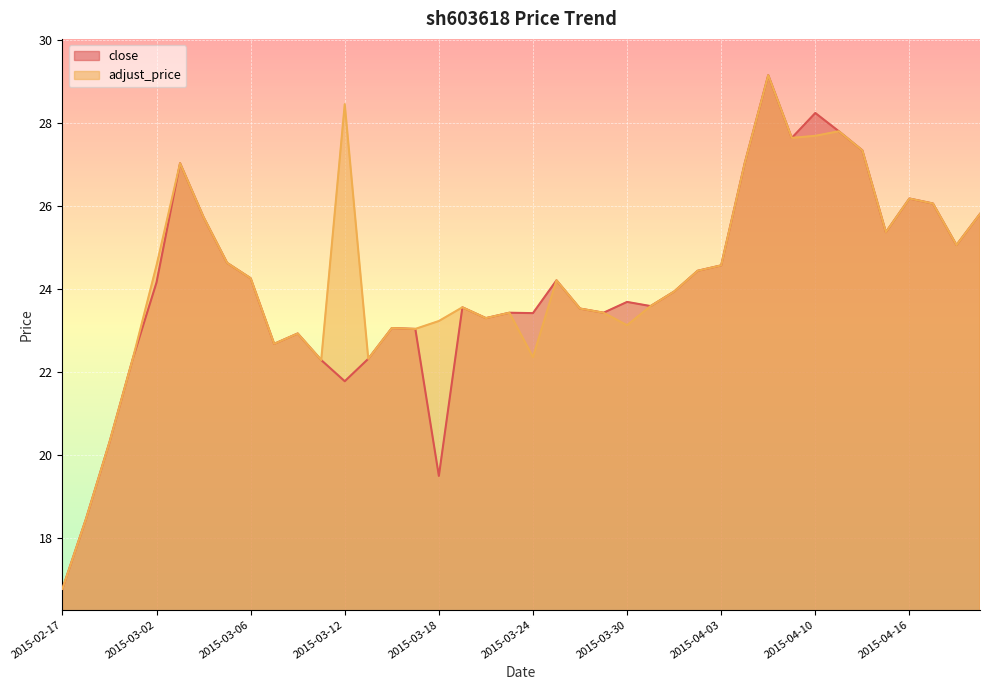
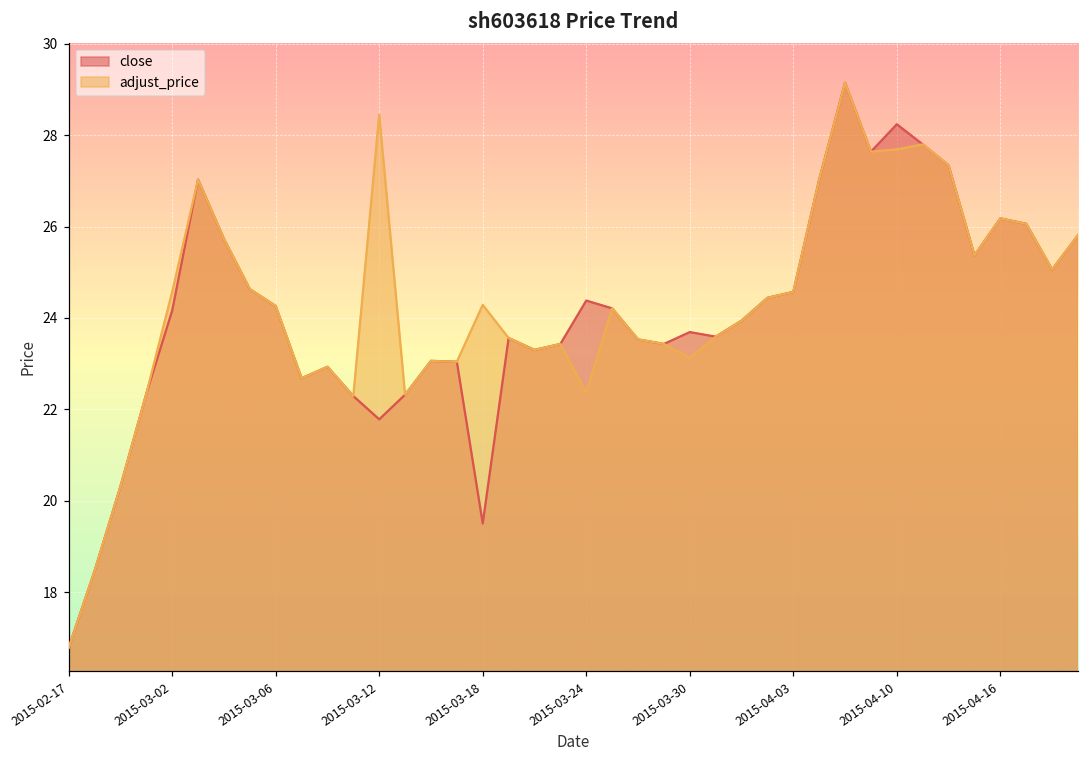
  {
    "close": {
      "2015-03-02": 24.2,
      "2015-03-12": 21.8,
      "2015-03-18": 19.5,
-     "2015-03-24": 23.4,
+     "2015-03-24": 24.4,
      "2015-03-30": 23.7,
      "2015-04-10": 28.2
    },
    "adjust_price": {
      "2015-03-02": 24.6,
      "2015-03-12": 28.5,
-     "2015-03-18": 23.2,
+     "2015-03-18": 24.3,
      "2015-03-24": 22.4,
      "2015-03-30": 23.1,
      "2015-04-10": 27.7
    }
  }
